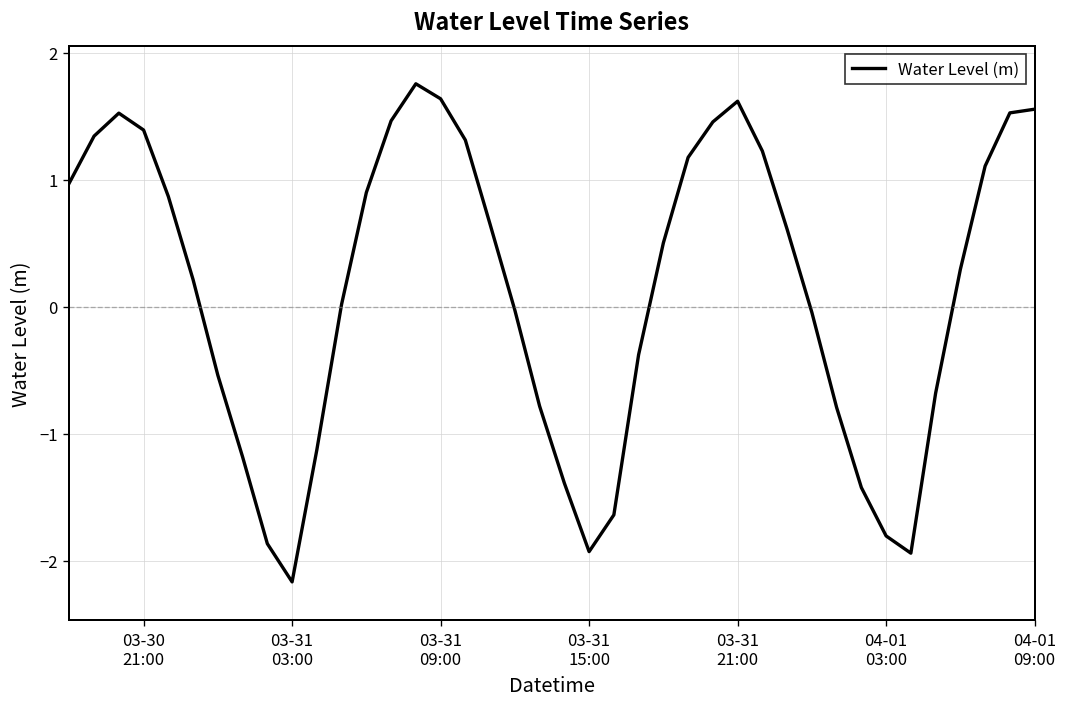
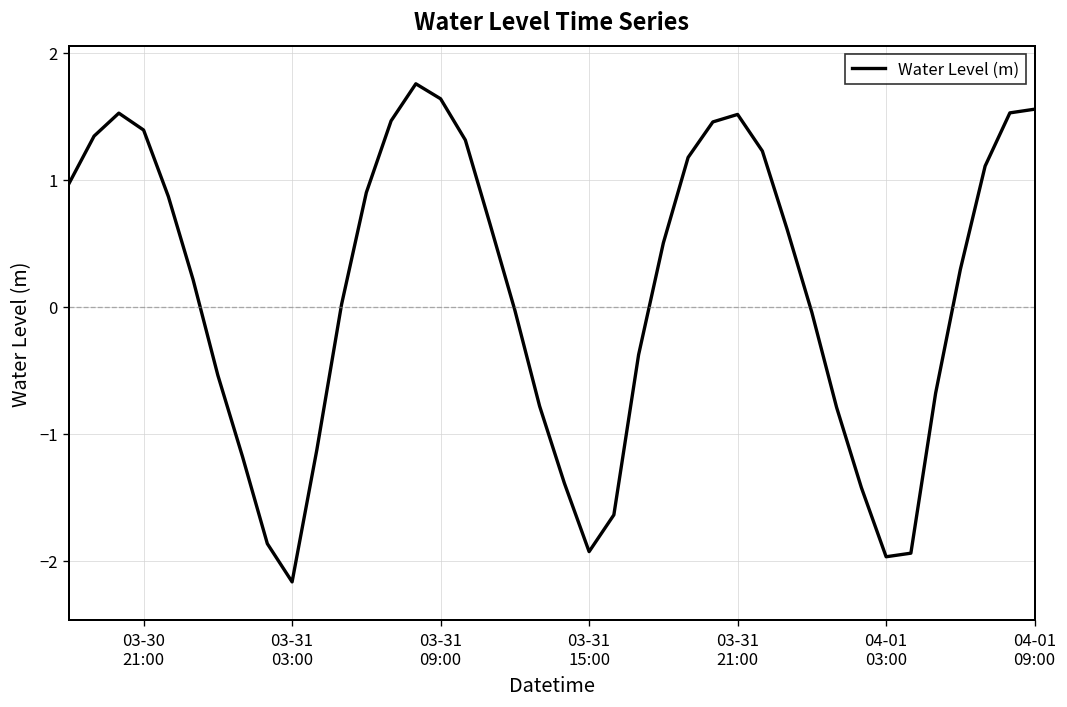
  {
    "03-30 21:00": 1.39,
    "03-31 03:00": -2.16,
    "03-31 09:00": 1.64,
    "03-31 15:00": -1.93,
-   "03-31 21:00": 1.62,
-   "04-01 03:00": -1.80,
+   "03-31 21:00": 1.51,
+   "04-01 03:00": -1.97,
    "04-01 09:00": 1.55
  }
